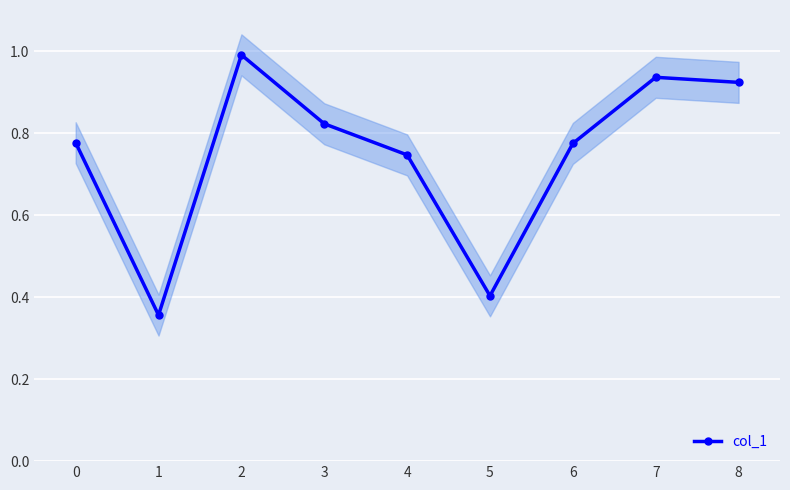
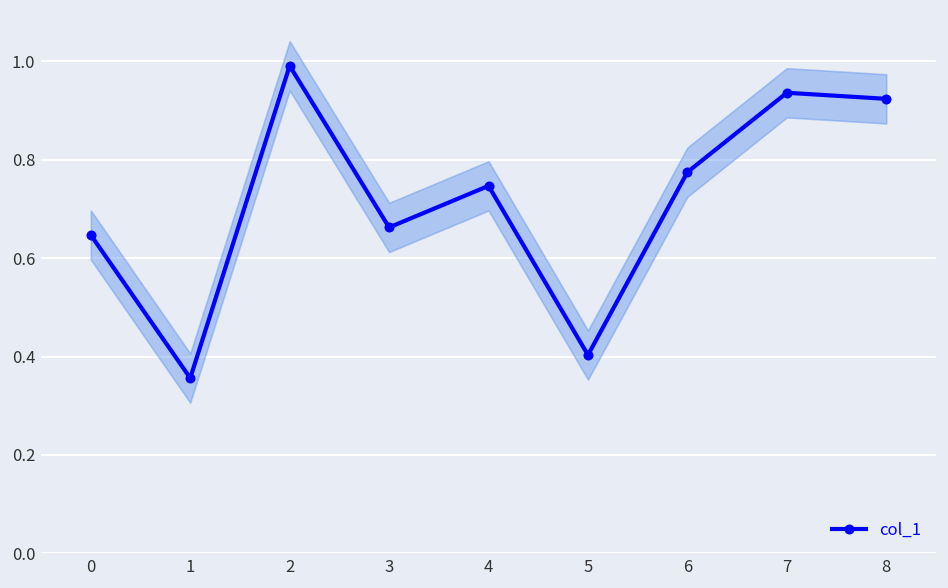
  {
    "col_1": {
-     "0": 0.78,
+     "0": 0.65,
      "1": 0.36,
      "2": 0.99,
-     "3": 0.82,
+     "3": 0.66,
      "4": 0.75,
      "5": 0.40,
      "6": 0.77,
      "7": 0.94,
      "8": 0.92
    }
  }
